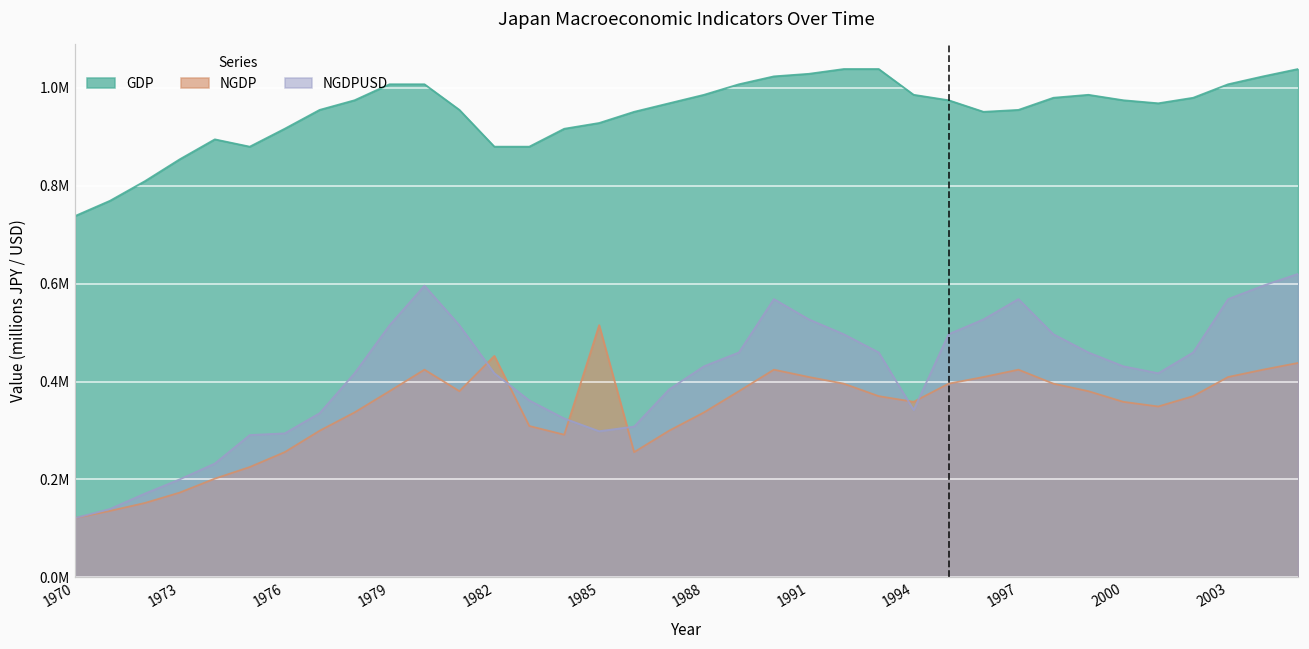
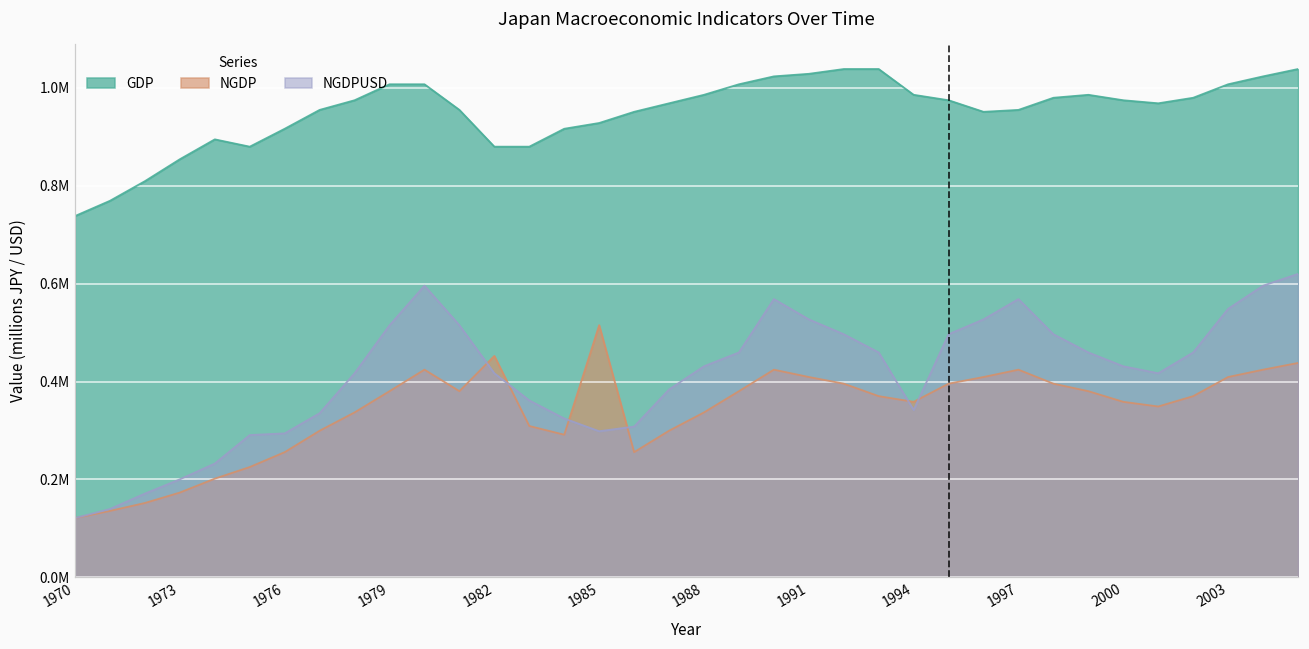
  {
    "GDP": {
      "1970": 740000,
      "1973": 850000,
      "1976": 920000,
      "1979": 1010000,
      "1982": 880000,
      "1985": 930000,
      "1988": 990000,
      "1991": 1030000,
      "1994": 990000,
      "1997": 960000,
      "2000": 970000,
      "2003": 1010000
    },
    "NGDP": {
      "1973": 170000,
      "1976": 260000,
      "1979": 380000,
      "1982": 450000,
      "1985": 520000,
      "1988": 340000,
      "1991": 410000,
      "1994": 360000,
      "1997": 420000,
      "2000": 360000,
      "2003": 410000
    },
    "NGDPUSD": {
      "1973": 200000,
      "1976": 290000,
      "1979": 510000,
      "1982": 420000,
      "1985": 300000,
      "1988": 430000,
      "1991": 530000,
      "1994": 340000,
      "1997": 570000,
      "2000": 430000,
-     "2003": 570000
+     "2003": 550000
    }
  }
